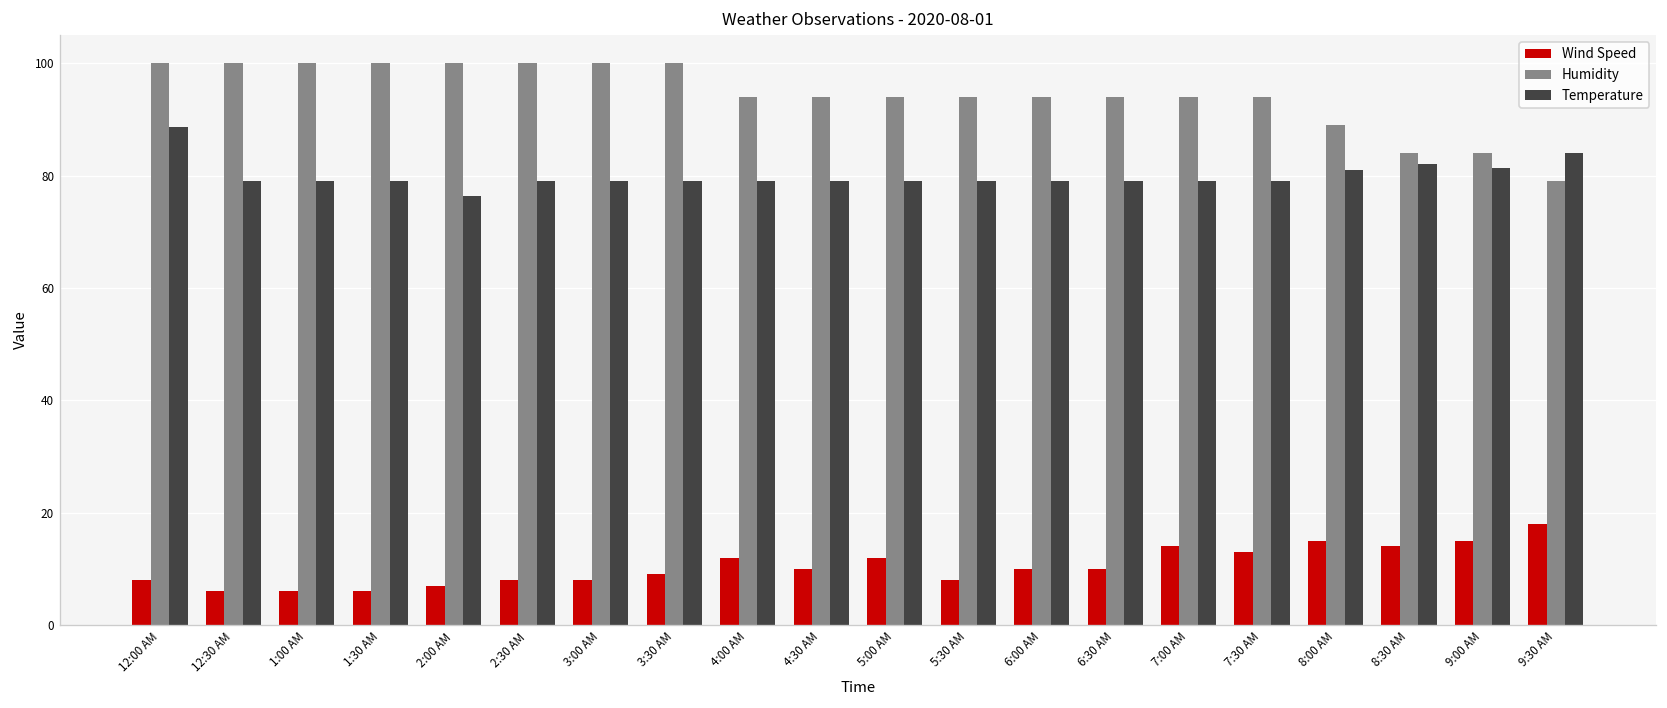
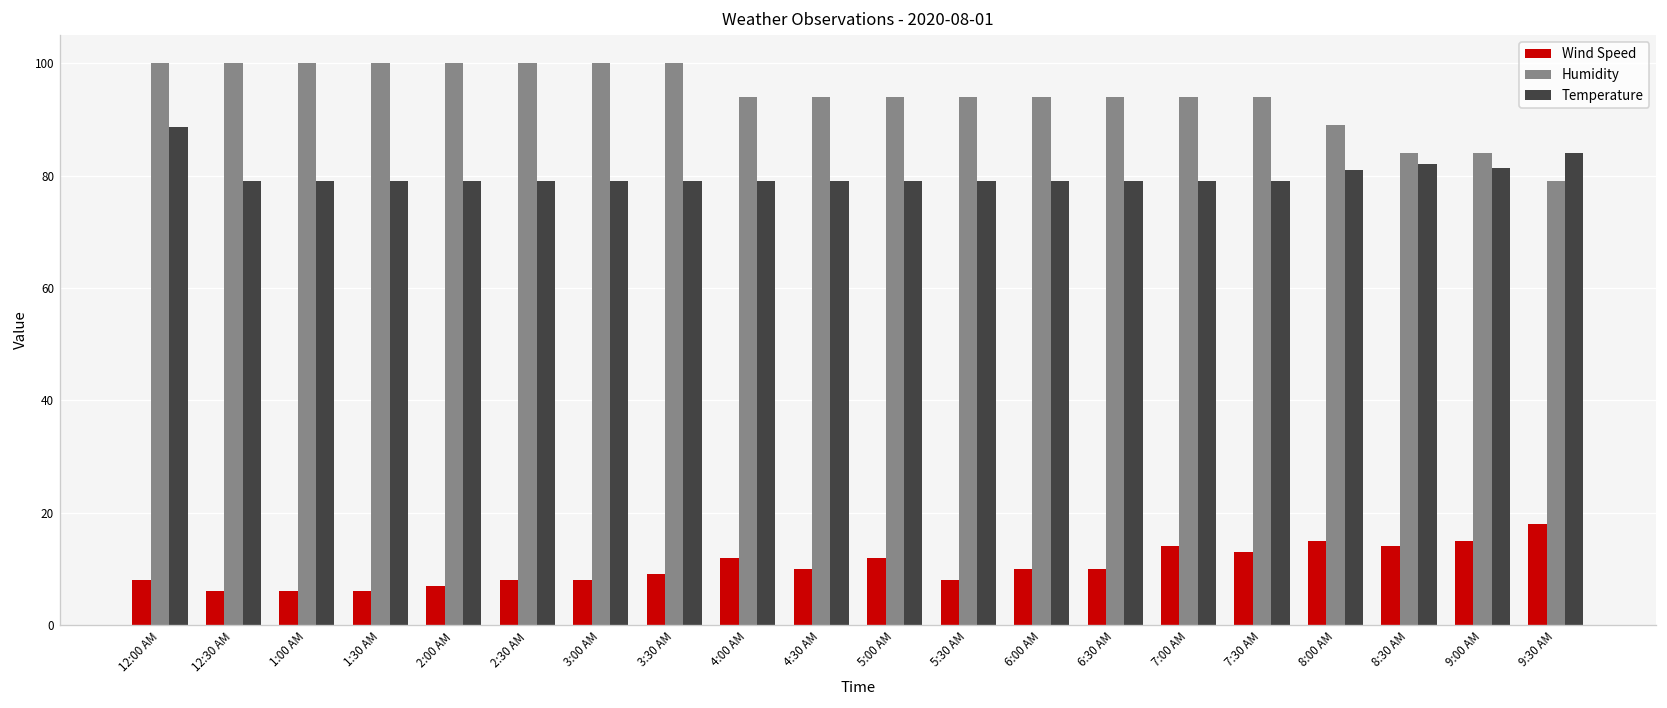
  {
    "Wind Speed": {
      "12:00 AM": 8,
      "12:30 AM": 6,
      "1:00 AM": 6,
      "1:30 AM": 6,
      "2:00 AM": 7,
      "2:30 AM": 8,
      "3:00 AM": 8,
      "3:30 AM": 9,
      "4:00 AM": 12,
      "4:30 AM": 10,
      "5:00 AM": 12,
      "5:30 AM": 8,
      "6:00 AM": 10,
      "6:30 AM": 10,
      "7:00 AM": 14,
      "7:30 AM": 13,
      "8:00 AM": 15,
      "8:30 AM": 14,
      "9:00 AM": 15,
      "9:30 AM": 18
    },
    "Humidity": {
      "12:00 AM": 100,
      "12:30 AM": 100,
      "1:00 AM": 100,
      "1:30 AM": 100,
      "2:00 AM": 100,
      "2:30 AM": 100,
      "3:00 AM": 100,
      "3:30 AM": 100,
      "4:00 AM": 94,
      "4:30 AM": 94,
      "5:00 AM": 94,
      "5:30 AM": 94,
      "6:00 AM": 94,
      "6:30 AM": 94,
      "7:00 AM": 94,
      "7:30 AM": 94,
      "8:00 AM": 89,
      "8:30 AM": 84,
      "9:00 AM": 84,
      "9:30 AM": 79
    },
    "Temperature": {
      "12:00 AM": 89,
      "12:30 AM": 79,
      "1:00 AM": 79,
      "1:30 AM": 79,
-     "2:00 AM": 76,
+     "2:00 AM": 79,
      "2:30 AM": 79,
      "3:00 AM": 79,
      "3:30 AM": 79,
      "4:00 AM": 79,
      "4:30 AM": 79,
      "5:00 AM": 79,
      "5:30 AM": 79,
      "6:00 AM": 79,
      "6:30 AM": 79,
      "7:00 AM": 79,
      "7:30 AM": 79,
      "8:00 AM": 81,
      "8:30 AM": 82,
      "9:00 AM": 81,
      "9:30 AM": 84
    }
  }
